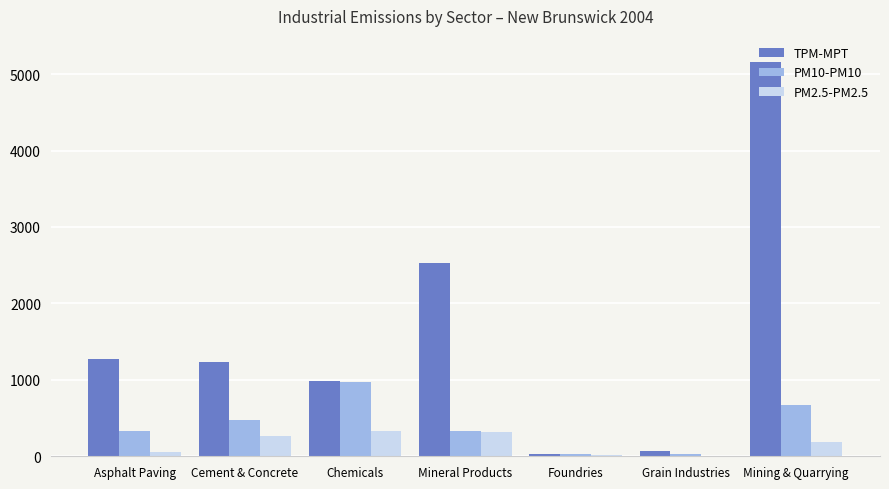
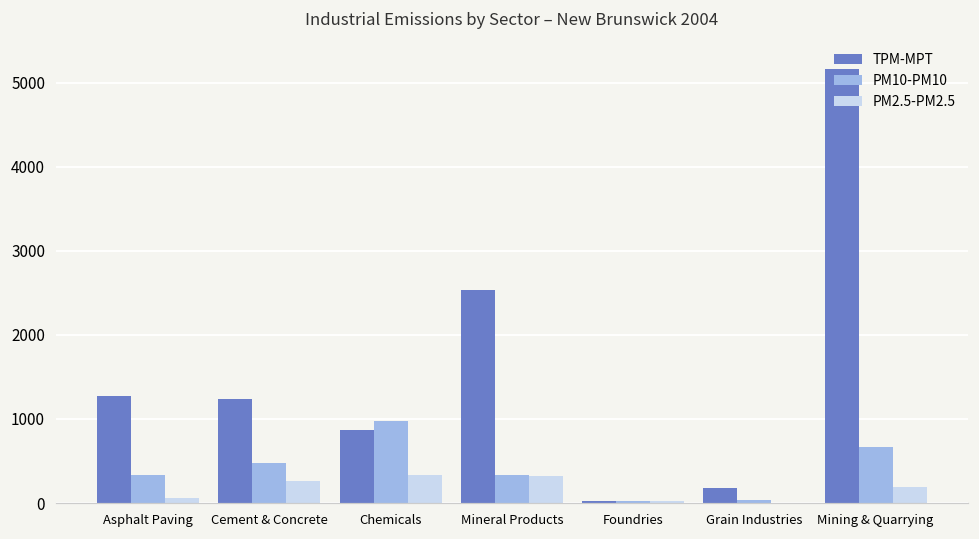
  {
    "TPM-MPT": {
      "Asphalt Paving": 1300,
      "Cement & Concrete": 1200,
-     "Chemicals": 1000,
+     "Chemicals": 900,
      "Mineral Products": 2500,
-     "Grain Industries": 100,
+     "Grain Industries": 200,
      "Mining & Quarrying": 5200
    }
  }
